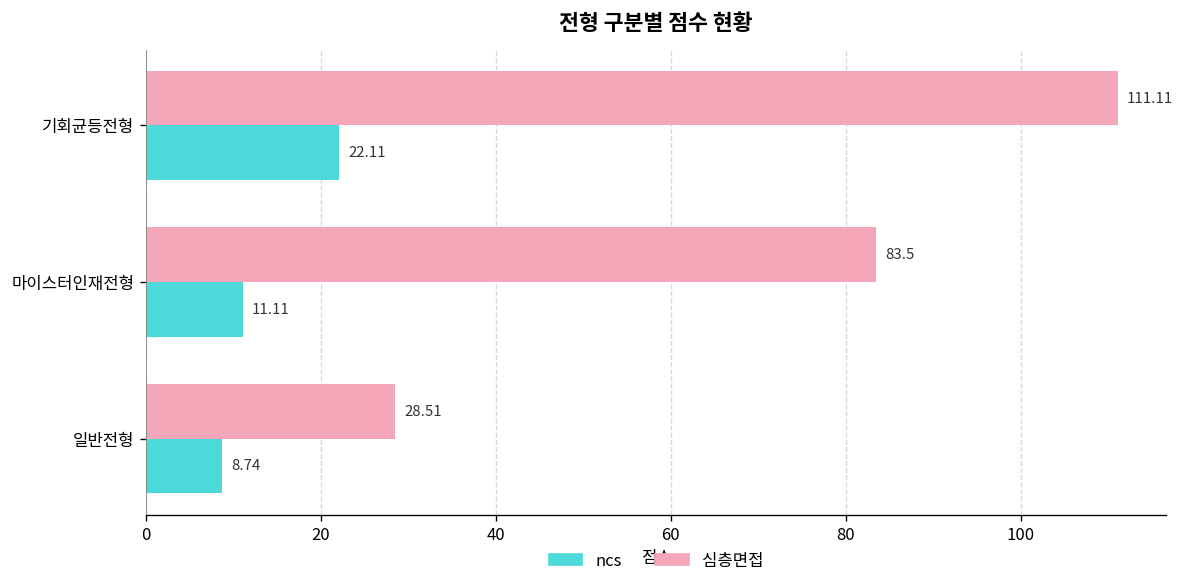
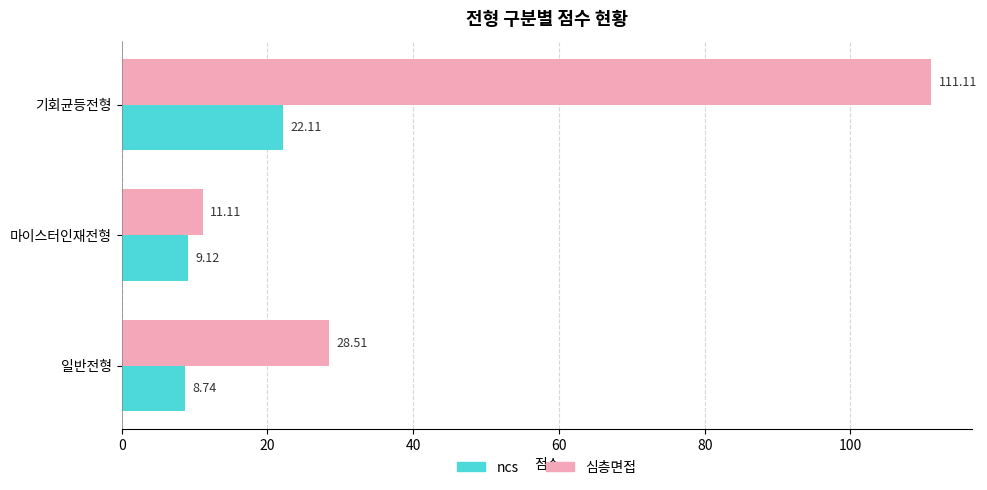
  {
    "ncs": {
      "기회균등전형": 22.11,
-     "마이스터인재전형": 11.11,
+     "마이스터인재전형": 9.12,
      "일반전형": 8.74
    },
    "심층면접": {
      "기회균등전형": 111.11,
-     "마이스터인재전형": 83.5,
+     "마이스터인재전형": 11.11,
      "일반전형": 28.51
    }
  }
